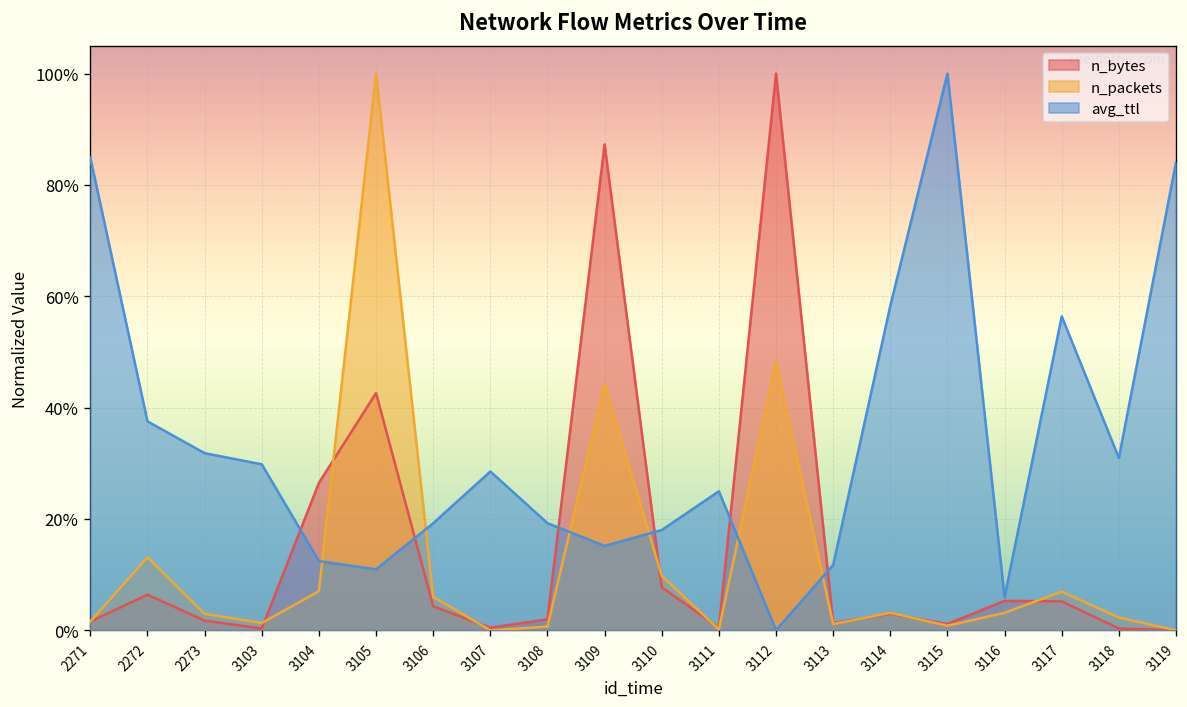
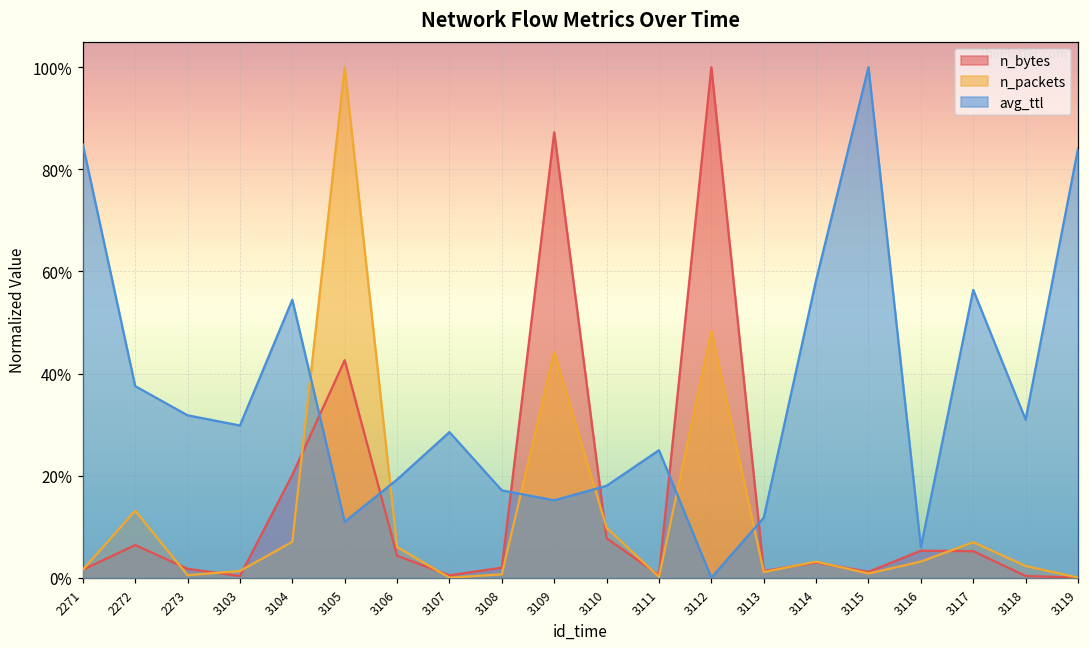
  {
    "n_bytes": {
      "2272": "6%",
      "2273": "2%",
      "3103": "0%",
-     "3104": "26%",
+     "3104": "20%",
      "3105": "43%",
      "3106": "4%",
      "3108": "2%",
      "3109": "87%",
      "3110": "8%",
      "3112": "100%",
      "3116": "5%",
      "3117": "5%",
      "3118": "0%"
    },
    "n_packets": {
      "2272": "13%",
-     "2273": "3%",
+     "2273": "0%",
      "3103": "1%",
      "3104": "7%",
      "3105": "100%",
      "3106": "6%",
      "3108": "1%",
      "3109": "44%",
      "3110": "10%",
      "3112": "48%",
      "3116": "3%",
      "3117": "7%",
      "3118": "2%"
    },
    "avg_ttl": {
      "2271": "85%",
      "2272": "38%",
      "2273": "32%",
      "3103": "30%",
-     "3104": "12%",
+     "3104": "54%",
      "3105": "11%",
      "3106": "19%",
      "3107": "29%",
-     "3108": "19%",
+     "3108": "17%",
      "3109": "15%",
      "3110": "18%",
      "3111": "25%",
      "3112": "0%",
      "3113": "12%",
      "3114": "58%",
      "3115": "100%",
      "3116": "6%",
      "3117": "56%",
      "3118": "31%",
      "3119": "84%"
    }
  }
